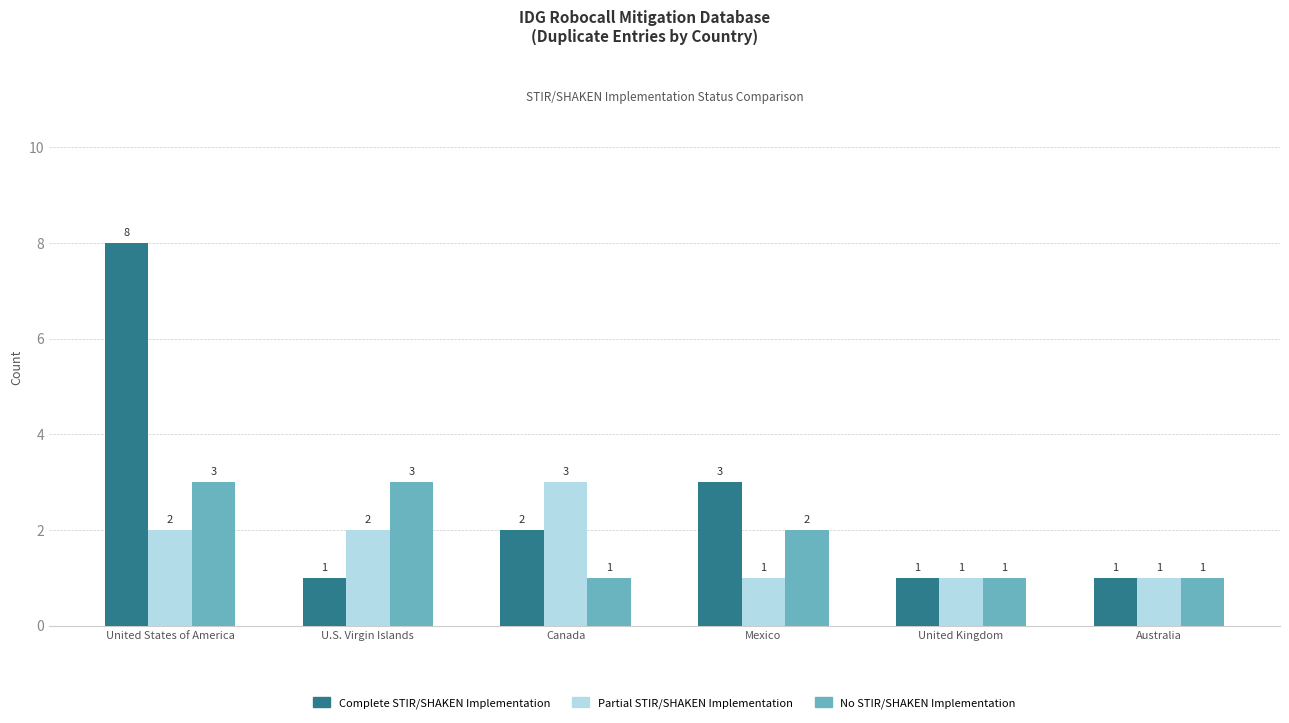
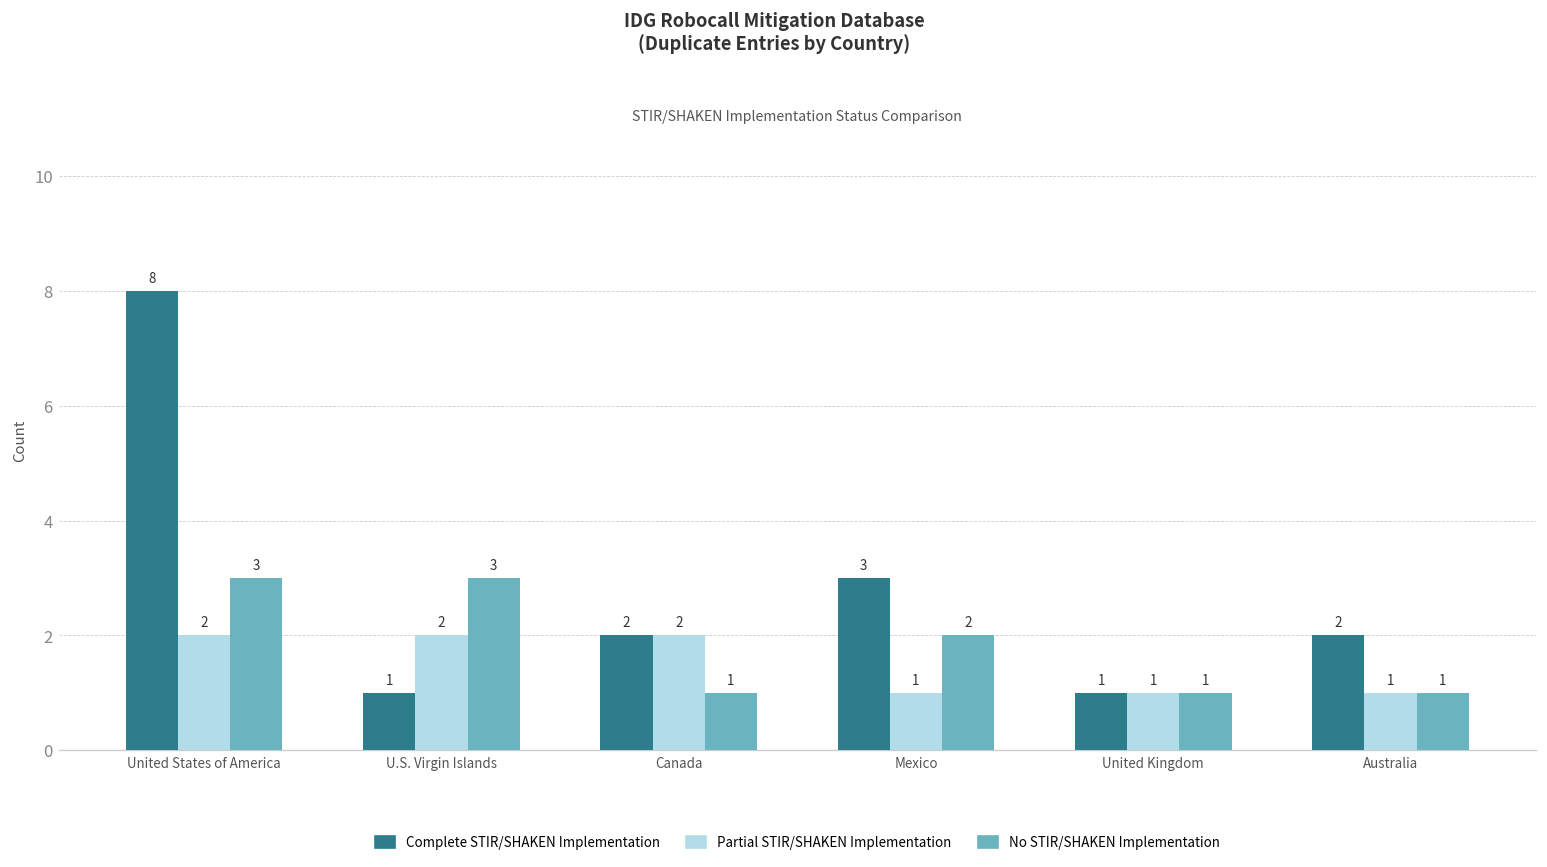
  {
    "Complete STIR/SHAKEN Implementation": {
      "United States of America": 8,
      "U.S. Virgin Islands": 1,
      "Canada": 2,
      "Mexico": 3,
      "United Kingdom": 1,
-     "Australia": 1
+     "Australia": 2
    },
    "Partial STIR/SHAKEN Implementation": {
      "United States of America": 2,
      "U.S. Virgin Islands": 2,
-     "Canada": 3,
+     "Canada": 2,
      "Mexico": 1,
      "United Kingdom": 1,
      "Australia": 1
    },
    "No STIR/SHAKEN Implementation": {
      "United States of America": 3,
      "U.S. Virgin Islands": 3,
      "Canada": 1,
      "Mexico": 2,
      "United Kingdom": 1,
      "Australia": 1
    }
  }
